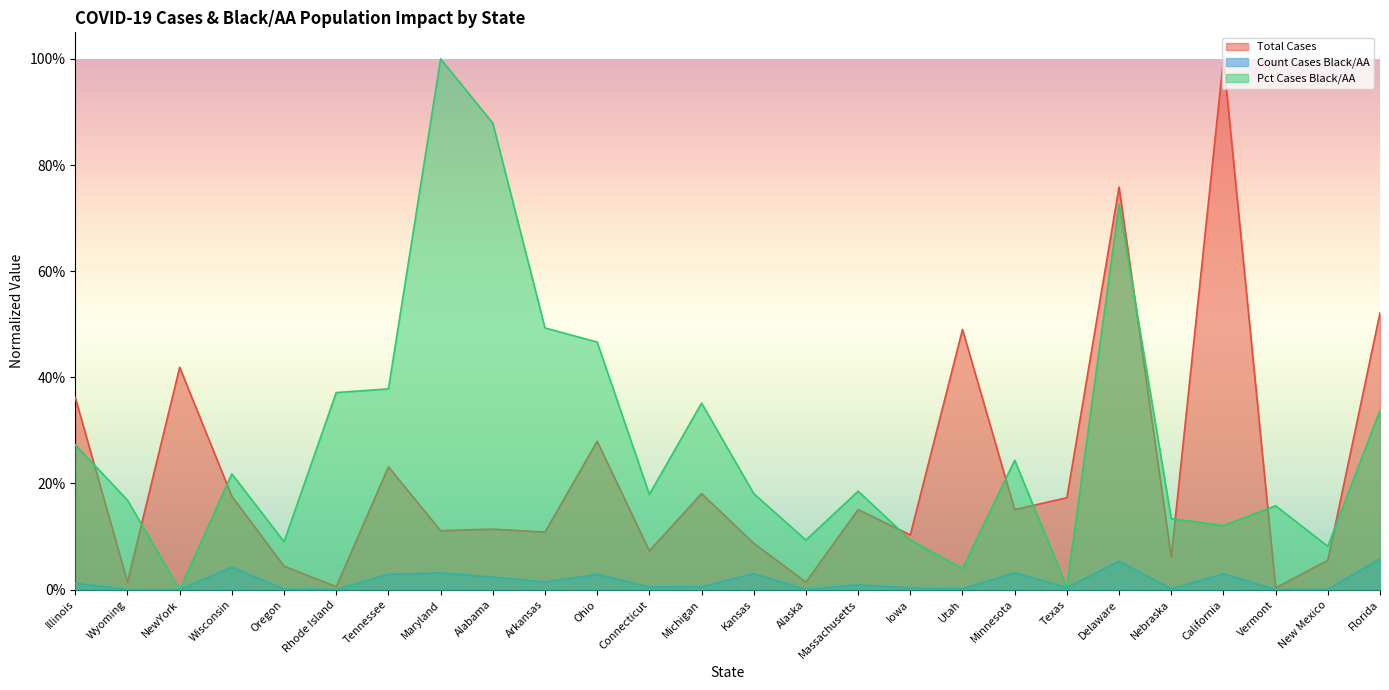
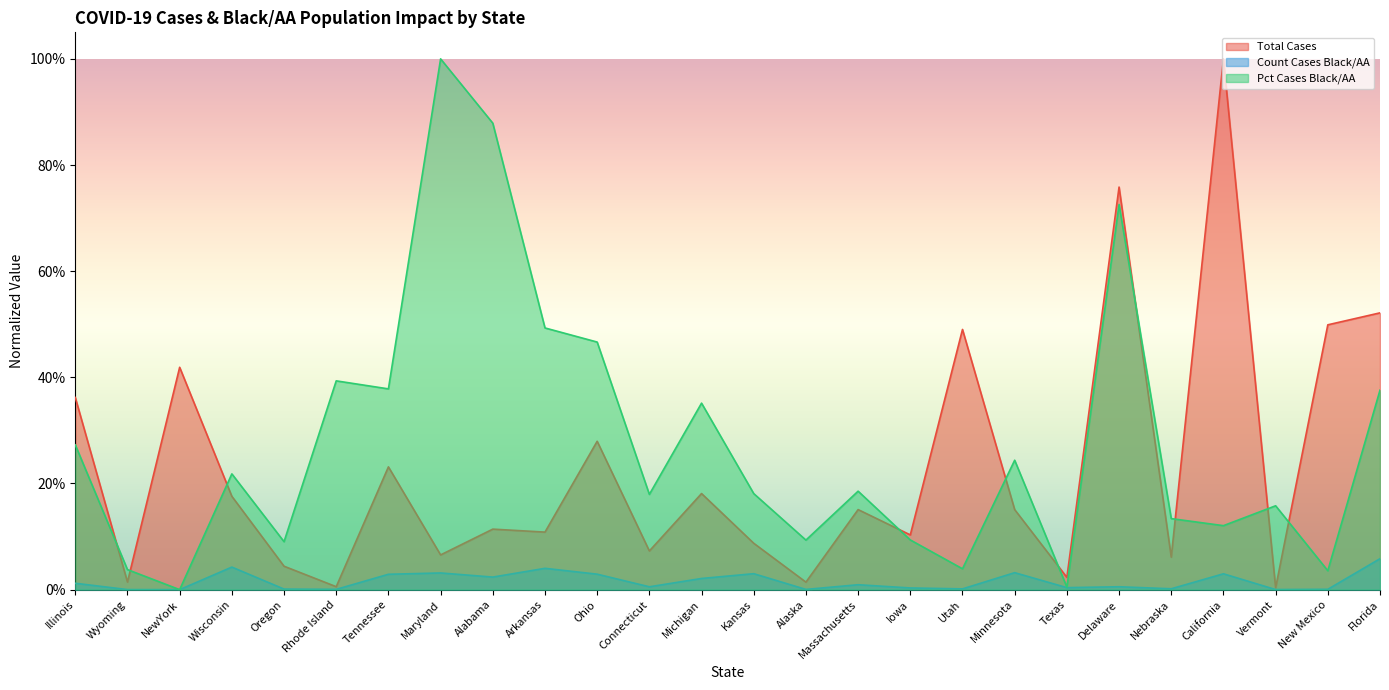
  {
    "Total Cases": {
      "Illinois": "36%",
      "Wyoming": "1%",
      "NewYork": "42%",
      "Wisconsin": "18%",
      "Oregon": "4%",
      "Rhode Island": "1%",
      "Tennessee": "23%",
-     "Maryland": "11%",
+     "Maryland": "7%",
      "Alabama": "11%",
      "Arkansas": "11%",
      "Ohio": "28%",
      "Connecticut": "7%",
      "Michigan": "18%",
      "Kansas": "9%",
      "Alaska": "1%",
      "Massachusetts": "15%",
      "Iowa": "10%",
      "Utah": "49%",
      "Minnesota": "15%",
-     "Texas": "17%",
+     "Texas": "2%",
      "Delaware": "76%",
      "Nebraska": "6%",
-     "New Mexico": "6%",
+     "New Mexico": "50%",
      "Florida": "52%"
    },
    "Count Cases Black/AA": {
      "Illinois": "1%",
      "Wyoming": "0%",
      "Wisconsin": "4%",
      "Oregon": "0%",
      "Rhode Island": "0%",
      "Tennessee": "3%",
      "Maryland": "3%",
      "Alabama": "2%",
-     "Arkansas": "1%",
+     "Arkansas": "4%",
      "Ohio": "3%",
      "Connecticut": "1%",
-     "Michigan": "1%",
+     "Michigan": "2%",
      "Kansas": "3%",
      "Alaska": "0%",
      "Massachusetts": "1%",
      "Iowa": "0%",
      "Utah": "0%",
      "Minnesota": "3%",
-     "Delaware": "5%",
+     "Delaware": "1%",
      "Nebraska": "0%",
      "California": "3%",
      "New Mexico": "0%",
      "Florida": "6%"
    },
    "Pct Cases Black/AA": {
      "Illinois": "27%",
-     "Wyoming": "17%",
+     "Wyoming": "4%",
      "Wisconsin": "22%",
      "Oregon": "9%",
-     "Rhode Island": "37%",
+     "Rhode Island": "39%",
      "Tennessee": "38%",
      "Maryland": "100%",
      "Alabama": "88%",
      "Arkansas": "49%",
      "Ohio": "47%",
      "Connecticut": "18%",
      "Michigan": "35%",
      "Kansas": "18%",
      "Alaska": "9%",
      "Massachusetts": "19%",
      "Iowa": "9%",
      "Utah": "4%",
      "Minnesota": "24%",
      "Delaware": "73%",
      "Nebraska": "13%",
      "California": "12%",
      "Vermont": "16%",
-     "New Mexico": "8%",
-     "Florida": "34%"
+     "New Mexico": "4%",
+     "Florida": "38%"
    }
  }
